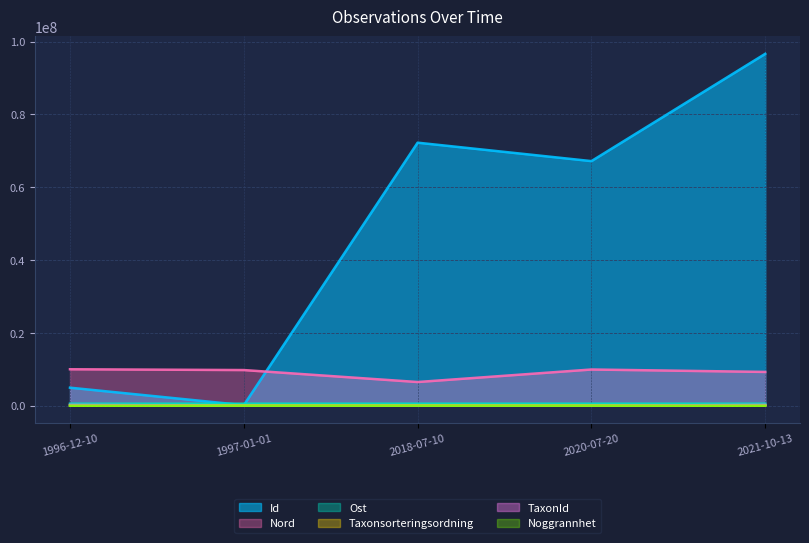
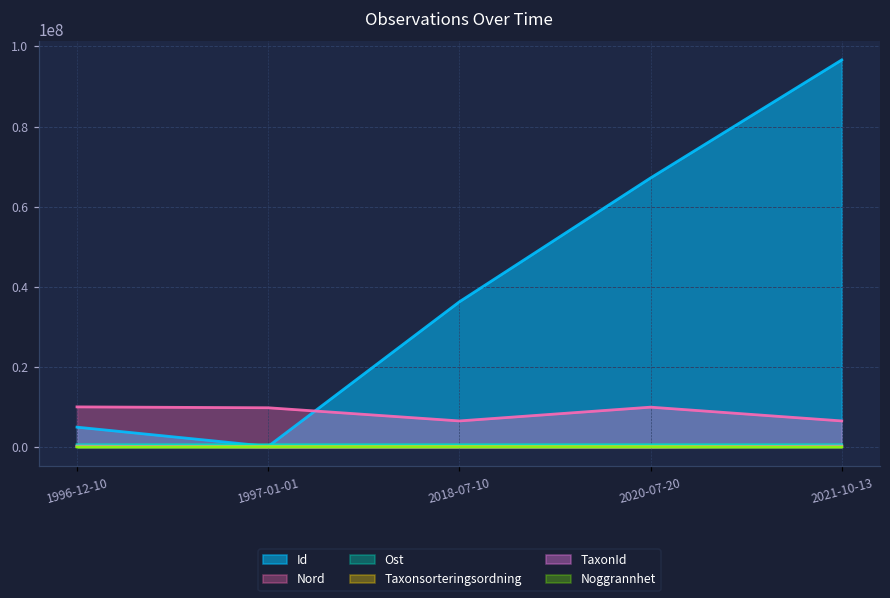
  {
    "Id": {
      "1996-12-10": 5000000,
-     "2018-07-10": 72000000,
+     "2018-07-10": 36000000,
      "2020-07-20": 67000000,
      "2021-10-13": 97000000
    },
    "Nord": {
      "1996-12-10": 10000000,
      "1997-01-01": 10000000,
      "2018-07-10": 7000000,
      "2020-07-20": 10000000,
-     "2021-10-13": 9000000
+     "2021-10-13": 7000000
    }
  }
